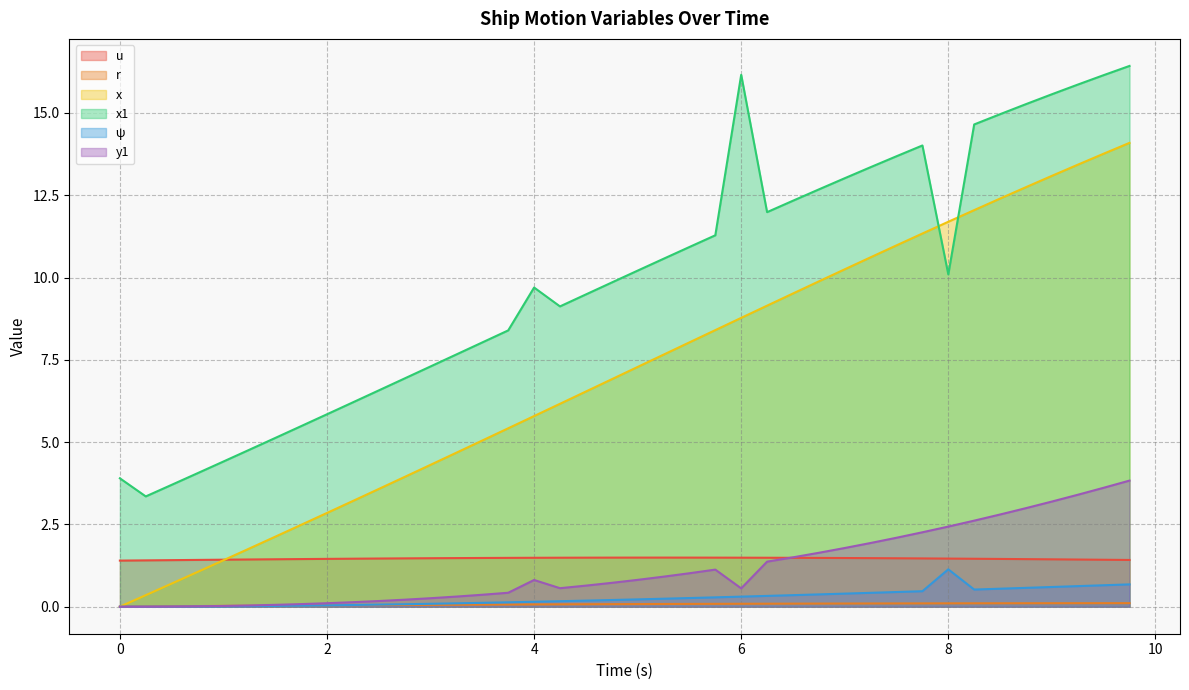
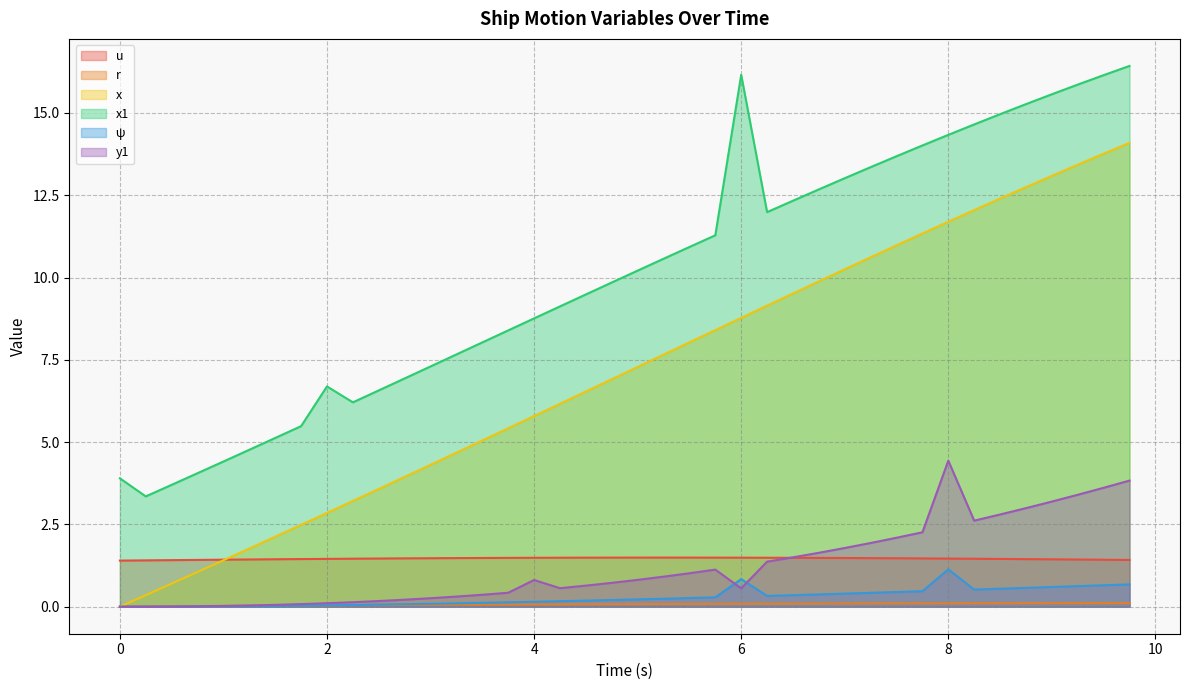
  {
    "x1": {
      "0": 3.9,
-     "2": 5.8,
-     "4": 9.7,
+     "2": 6.7,
+     "4": 8.8,
      "6": 16.2,
-     "8": 10.1
+     "8": 14.3
    },
    "ψ": {
      "4": 0.1,
-     "6": 0.3,
+     "6": 0.8,
      "8": 1.1
    },
    "y1": {
      "4": 0.8,
      "6": 0.6,
-     "8": 2.4
+     "8": 4.4
    }
  }
